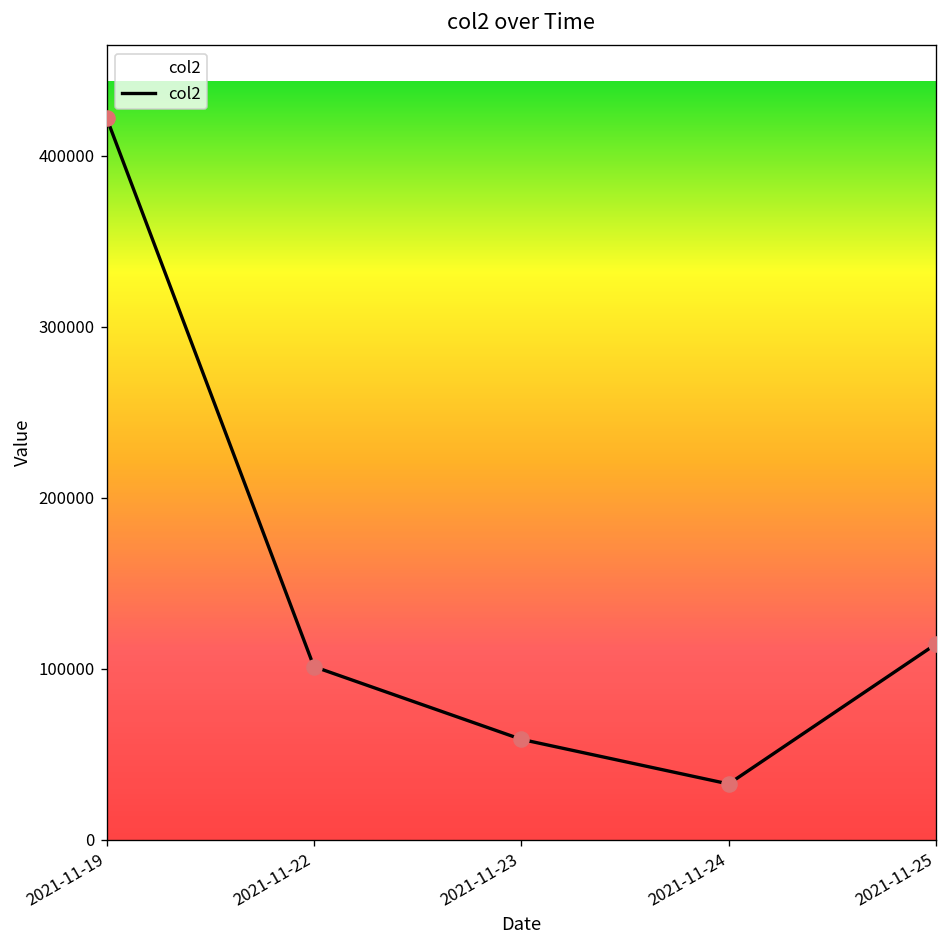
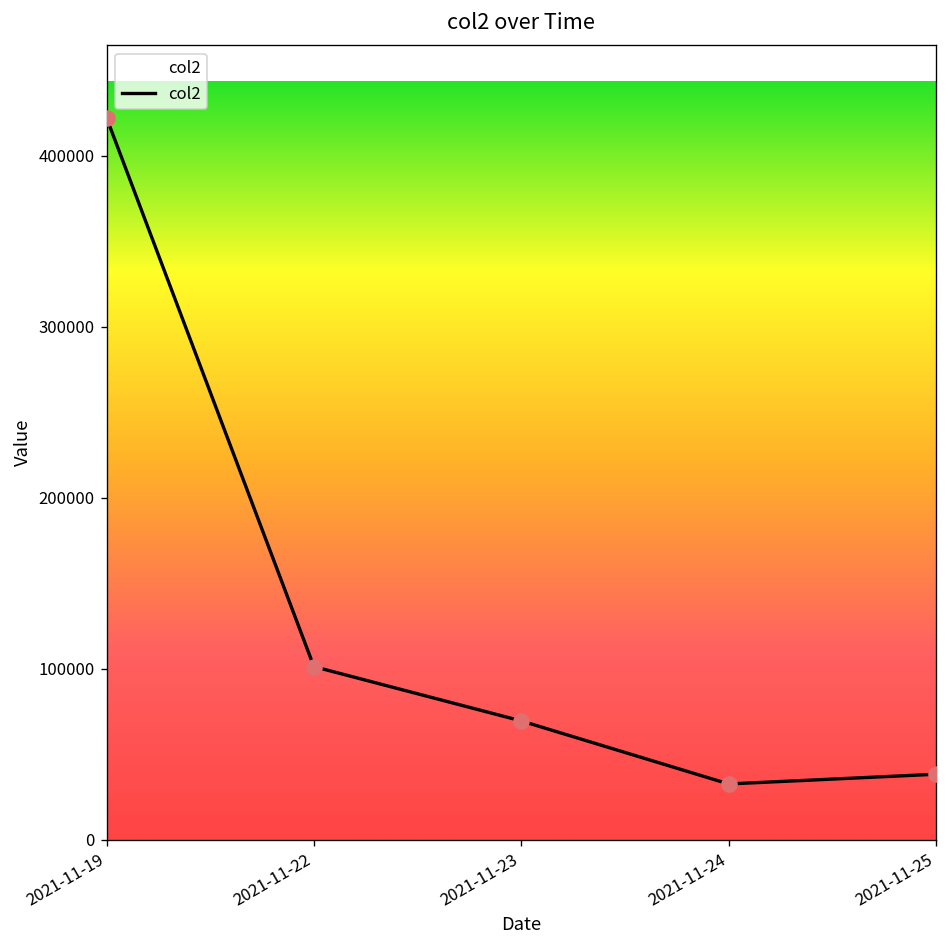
  {
    "2021-11-19": 422000,
    "2021-11-22": 101000,
-   "2021-11-23": 59000,
+   "2021-11-23": 70000,
    "2021-11-24": 33000,
-   "2021-11-25": 114000
+   "2021-11-25": 38000
  }
